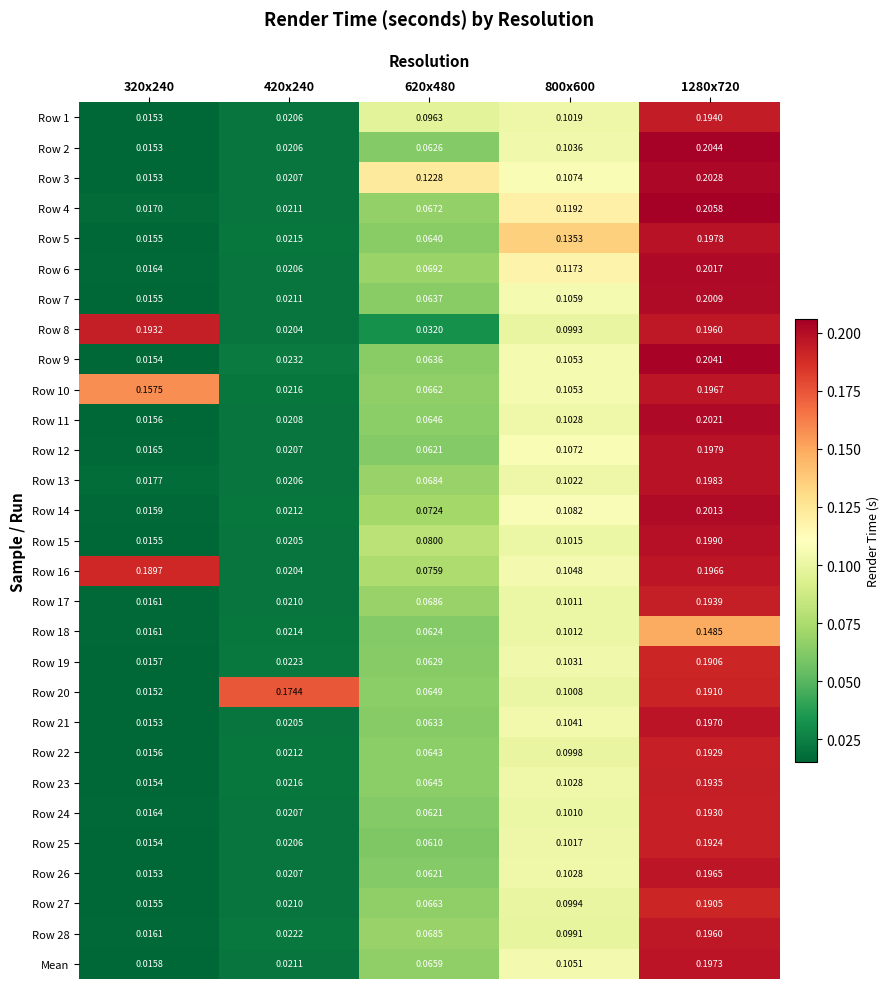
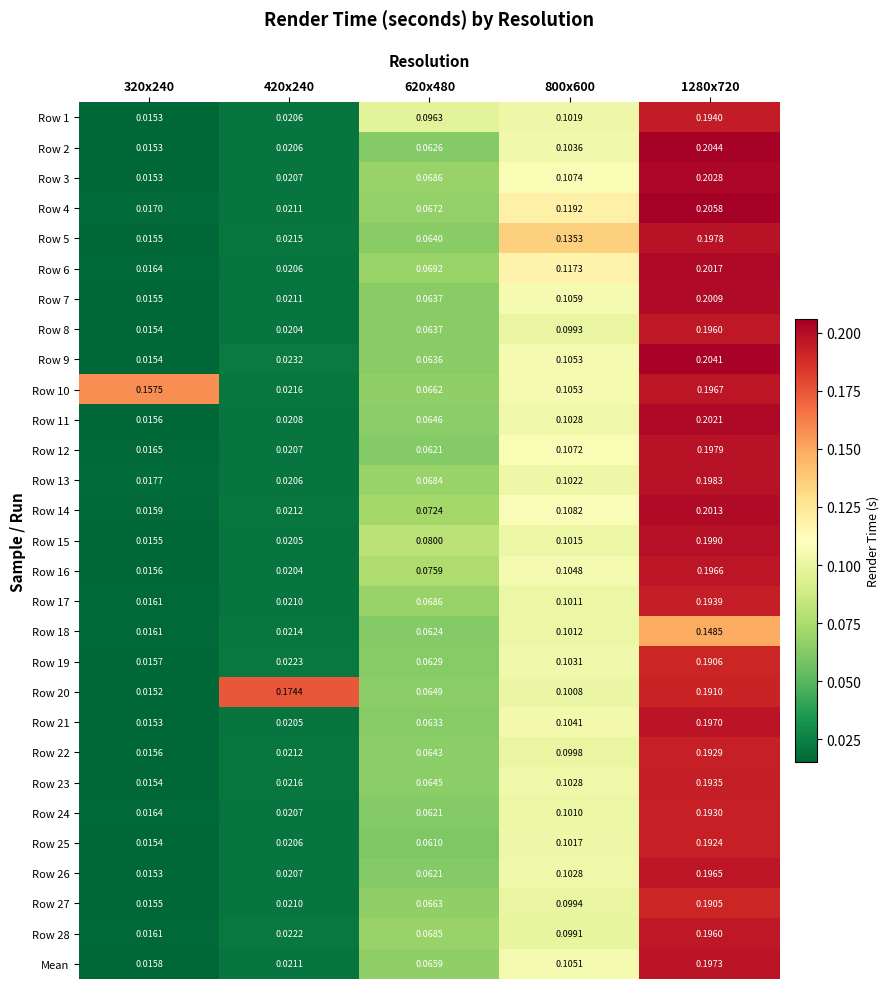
  {
    "Row 1": {
      "320x240": 0.0153,
      "420x240": 0.0206,
      "620x480": 0.0963,
      "800x600": 0.1019,
      "1280x720": 0.1940
    },
    "Row 2": {
      "320x240": 0.0153,
      "420x240": 0.0206,
      "620x480": 0.0626,
      "800x600": 0.1036,
      "1280x720": 0.2044
    },
    "Row 3": {
      "320x240": 0.0153,
      "420x240": 0.0207,
-     "620x480": 0.1228,
+     "620x480": 0.0686,
      "800x600": 0.1074,
      "1280x720": 0.2028
    },
    "Row 4": {
      "320x240": 0.0170,
      "420x240": 0.0211,
      "620x480": 0.0672,
      "800x600": 0.1192,
      "1280x720": 0.2058
    },
    "Row 5": {
      "320x240": 0.0155,
      "420x240": 0.0215,
      "620x480": 0.0640,
      "800x600": 0.1353,
      "1280x720": 0.1978
    },
    "Row 6": {
      "320x240": 0.0164,
      "420x240": 0.0206,
      "620x480": 0.0692,
      "800x600": 0.1173,
      "1280x720": 0.2017
    },
    "Row 7": {
      "320x240": 0.0155,
      "420x240": 0.0211,
      "620x480": 0.0637,
      "800x600": 0.1059,
      "1280x720": 0.2009
    },
    "Row 8": {
-     "320x240": 0.1932,
+     "320x240": 0.0154,
      "420x240": 0.0204,
-     "620x480": 0.0320,
+     "620x480": 0.0637,
      "800x600": 0.0993,
      "1280x720": 0.1960
    },
    "Row 9": {
      "320x240": 0.0154,
      "420x240": 0.0232,
      "620x480": 0.0636,
      "800x600": 0.1053,
      "1280x720": 0.2041
    },
    "Row 10": {
      "320x240": 0.1575,
      "420x240": 0.0216,
      "620x480": 0.0662,
      "800x600": 0.1053,
      "1280x720": 0.1967
    },
    "Row 11": {
      "320x240": 0.0156,
      "420x240": 0.0208,
      "620x480": 0.0646,
      "800x600": 0.1028,
      "1280x720": 0.2021
    },
    "Row 12": {
      "320x240": 0.0165,
      "420x240": 0.0207,
      "620x480": 0.0621,
      "800x600": 0.1072,
      "1280x720": 0.1979
    },
    "Row 13": {
      "320x240": 0.0177,
      "420x240": 0.0206,
      "620x480": 0.0684,
      "800x600": 0.1022,
      "1280x720": 0.1983
    },
    "Row 14": {
      "320x240": 0.0159,
      "420x240": 0.0212,
      "620x480": 0.0724,
      "800x600": 0.1082,
      "1280x720": 0.2013
    },
    "Row 15": {
      "320x240": 0.0155,
      "420x240": 0.0205,
      "620x480": 0.0800,
      "800x600": 0.1015,
      "1280x720": 0.1990
    },
    "Row 16": {
-     "320x240": 0.1897,
+     "320x240": 0.0156,
      "420x240": 0.0204,
      "620x480": 0.0759,
      "800x600": 0.1048,
      "1280x720": 0.1966
    },
    "Row 17": {
      "320x240": 0.0161,
      "420x240": 0.0210,
      "620x480": 0.0686,
      "800x600": 0.1011,
      "1280x720": 0.1939
    },
    "Row 18": {
      "320x240": 0.0161,
      "420x240": 0.0214,
      "620x480": 0.0624,
      "800x600": 0.1012,
      "1280x720": 0.1485
    },
    "Row 19": {
      "320x240": 0.0157,
      "420x240": 0.0223,
      "620x480": 0.0629,
      "800x600": 0.1031,
      "1280x720": 0.1906
    },
    "Row 20": {
      "320x240": 0.0152,
      "420x240": 0.1744,
      "620x480": 0.0649,
      "800x600": 0.1008,
      "1280x720": 0.1910
    },
    "Row 21": {
      "320x240": 0.0153,
      "420x240": 0.0205,
      "620x480": 0.0633,
      "800x600": 0.1041,
      "1280x720": 0.1970
    },
    "Row 22": {
      "320x240": 0.0156,
      "420x240": 0.0212,
      "620x480": 0.0643,
      "800x600": 0.0998,
      "1280x720": 0.1929
    },
    "Row 23": {
      "320x240": 0.0154,
      "420x240": 0.0216,
      "620x480": 0.0645,
      "800x600": 0.1028,
      "1280x720": 0.1935
    },
    "Row 24": {
      "320x240": 0.0164,
      "420x240": 0.0207,
      "620x480": 0.0621,
      "800x600": 0.1010,
      "1280x720": 0.1930
    },
    "Row 25": {
      "320x240": 0.0154,
      "420x240": 0.0206,
      "620x480": 0.0610,
      "800x600": 0.1017,
      "1280x720": 0.1924
    },
    "Row 26": {
      "320x240": 0.0153,
      "420x240": 0.0207,
      "620x480": 0.0621,
      "800x600": 0.1028,
      "1280x720": 0.1965
    },
    "Row 27": {
      "320x240": 0.0155,
      "420x240": 0.0210,
      "620x480": 0.0663,
      "800x600": 0.0994,
      "1280x720": 0.1905
    },
    "Row 28": {
      "320x240": 0.0161,
      "420x240": 0.0222,
      "620x480": 0.0685,
      "800x600": 0.0991,
      "1280x720": 0.1960
    },
    "Mean": {
      "320x240": 0.0158,
      "420x240": 0.0211,
      "620x480": 0.0659,
      "800x600": 0.1051,
      "1280x720": 0.1973
    }
  }
